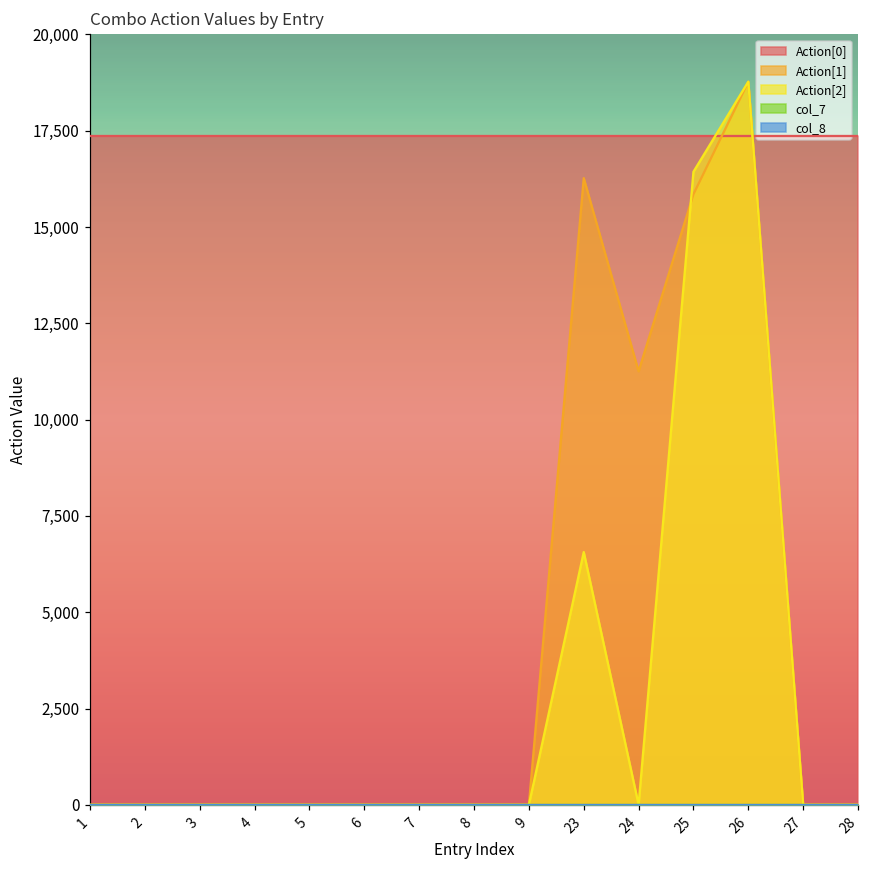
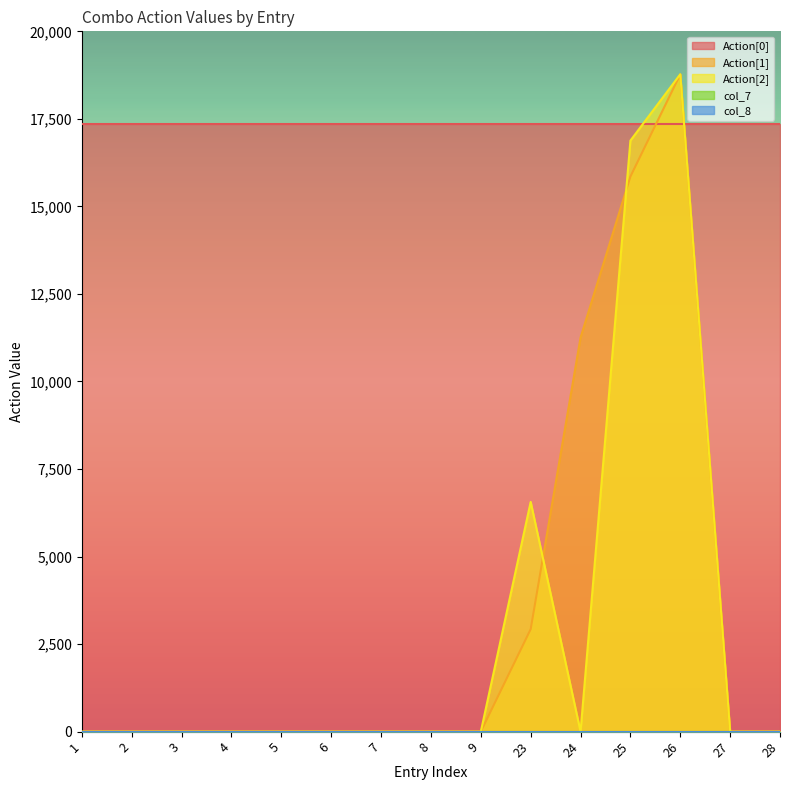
  {
    "Action[0]": {
      "1": "17,400",
      "2": "17,400",
      "3": "17,400",
      "4": "17,400",
      "5": "17,400",
      "6": "17,400",
      "7": "17,400",
      "8": "17,400",
      "9": "17,400",
      "23": "17,400",
      "24": "17,400",
      "25": "17,400",
      "26": "17,400",
      "27": "17,400",
      "28": "17,400"
    },
    "Action[1]": {
-     "23": "16,300",
+     "23": "2,900",
      "24": "11,300",
      "25": "15,900"
    },
    "Action[2]": {
      "23": "6,600",
-     "25": "16,400"
+     "25": "16,900"
    },
    "col_8": {
      "23": "0",
      "25": "0",
      "26": "0"
    }
  }
